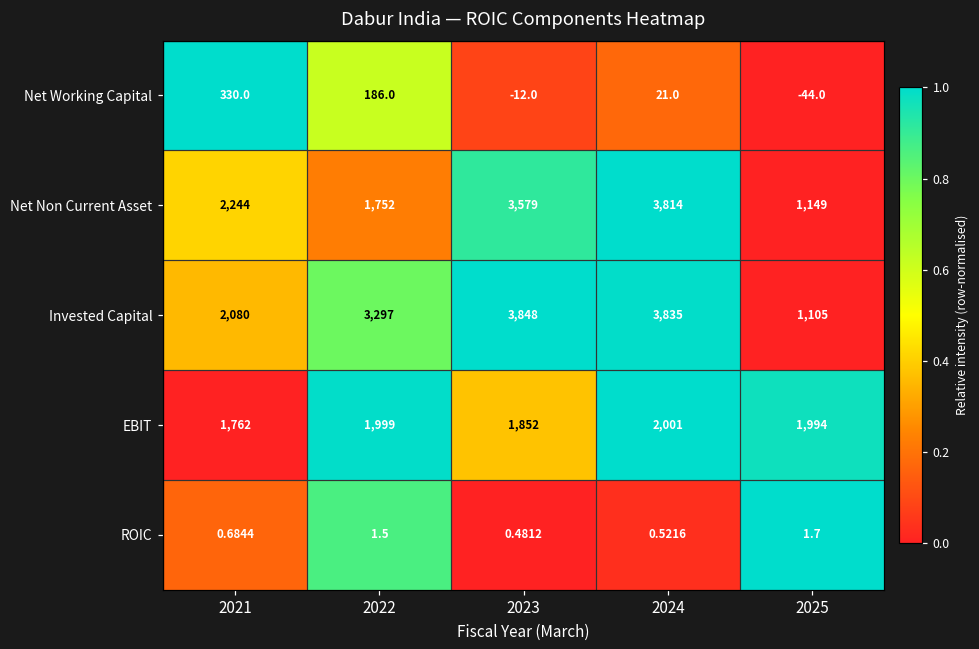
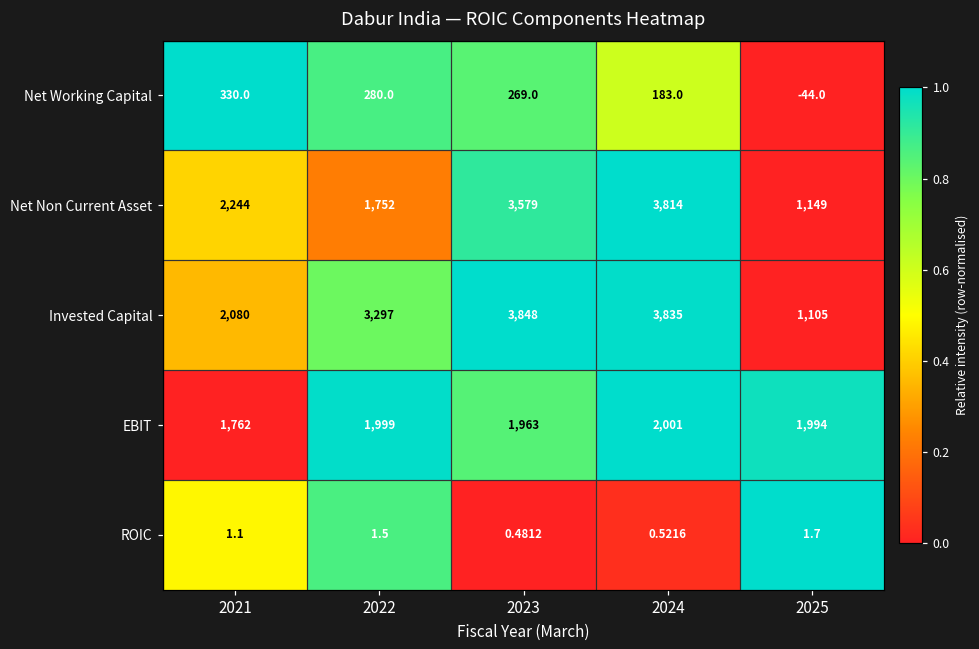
  {
    "Net Working Capital": {
      "2021": "330.0",
-     "2022": "186.0",
-     "2023": "-12.0",
-     "2024": "21.0",
+     "2022": "280.0",
+     "2023": "269.0",
+     "2024": "183.0",
      "2025": "-44.0"
    },
    "Net Non Current Asset": {
      "2021": "2,244",
      "2022": "1,752",
      "2023": "3,579",
      "2024": "3,814",
      "2025": "1,149"
    },
    "Invested Capital": {
      "2021": "2,080",
      "2022": "3,297",
      "2023": "3,848",
      "2024": "3,835",
      "2025": "1,105"
    },
    "EBIT": {
      "2021": "1,762",
      "2022": "1,999",
-     "2023": "1,852",
+     "2023": "1,963",
      "2024": "2,001",
      "2025": "1,994"
    },
    "ROIC": {
-     "2021": "0.6844",
+     "2021": "1.1",
      "2022": "1.5",
      "2023": "0.4812",
      "2024": "0.5216",
      "2025": "1.7"
    }
  }
